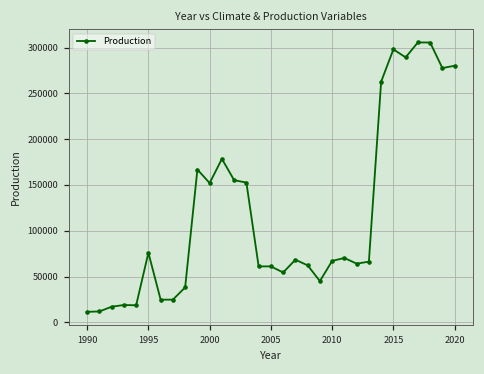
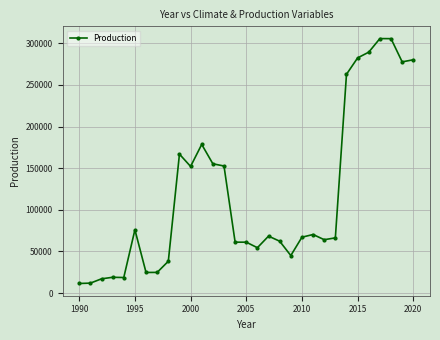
  {
    "1990": 10000,
    "1995": 80000,
    "2000": 150000,
    "2005": 60000,
    "2010": 70000,
-   "2015": 300000,
+   "2015": 280000,
    "2020": 280000
  }
